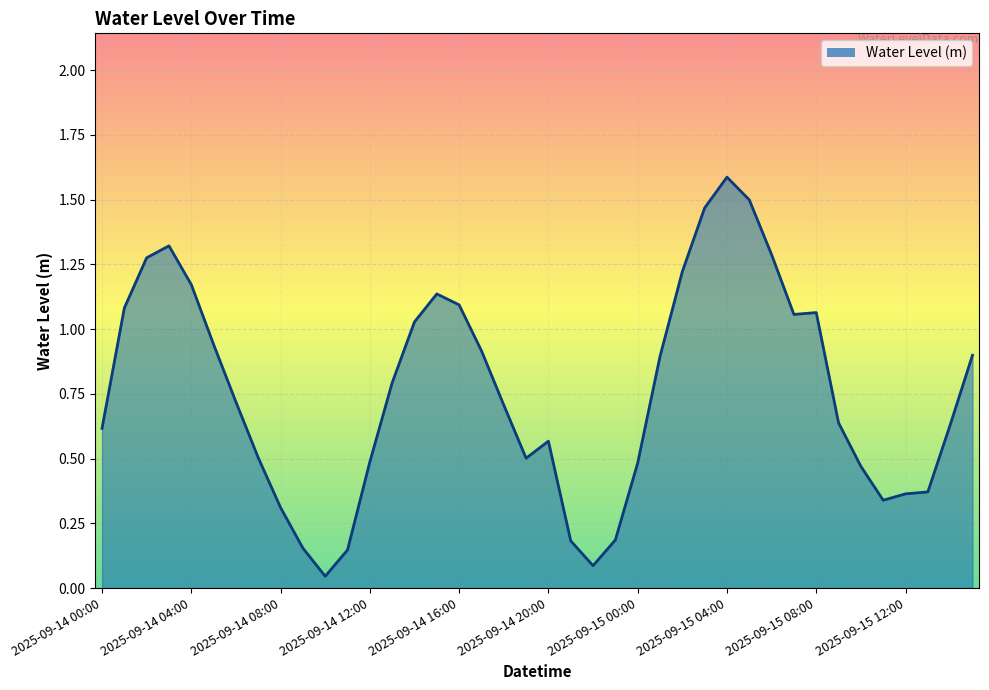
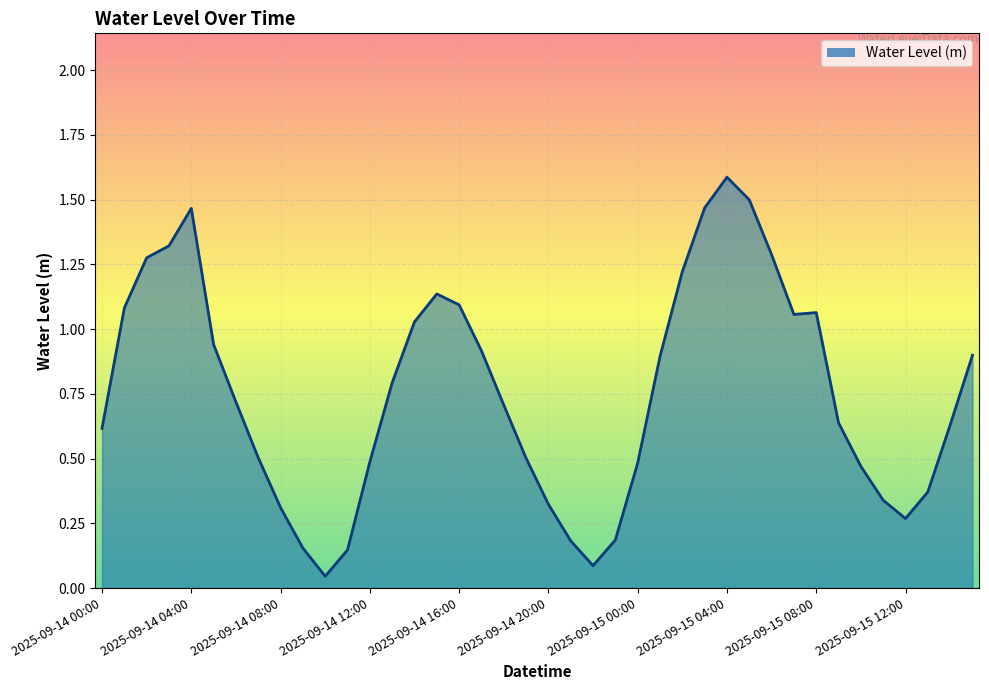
  {
    "2025-09-14 00:00": 0.62,
-   "2025-09-14 04:00": 1.17,
+   "2025-09-14 04:00": 1.47,
    "2025-09-14 08:00": 0.31,
    "2025-09-14 12:00": 0.49,
    "2025-09-14 16:00": 1.09,
-   "2025-09-14 20:00": 0.57,
+   "2025-09-14 20:00": 0.32,
    "2025-09-15 00:00": 0.48,
    "2025-09-15 04:00": 1.59,
    "2025-09-15 08:00": 1.06,
-   "2025-09-15 12:00": 0.36
+   "2025-09-15 12:00": 0.27
  }
